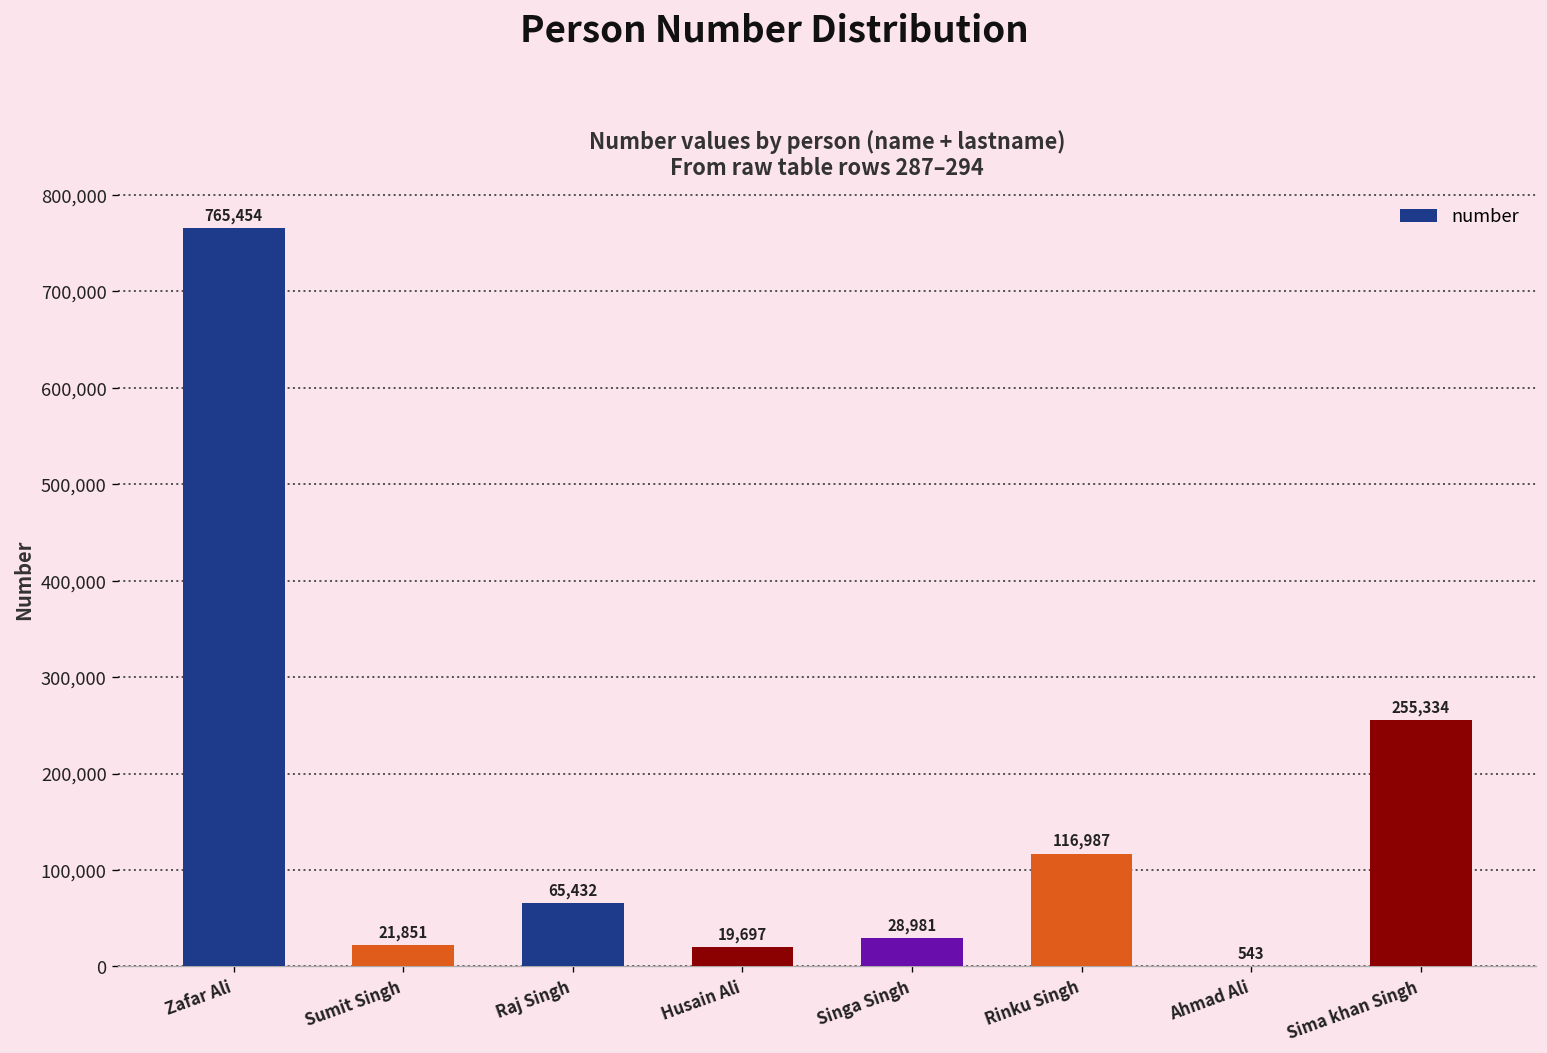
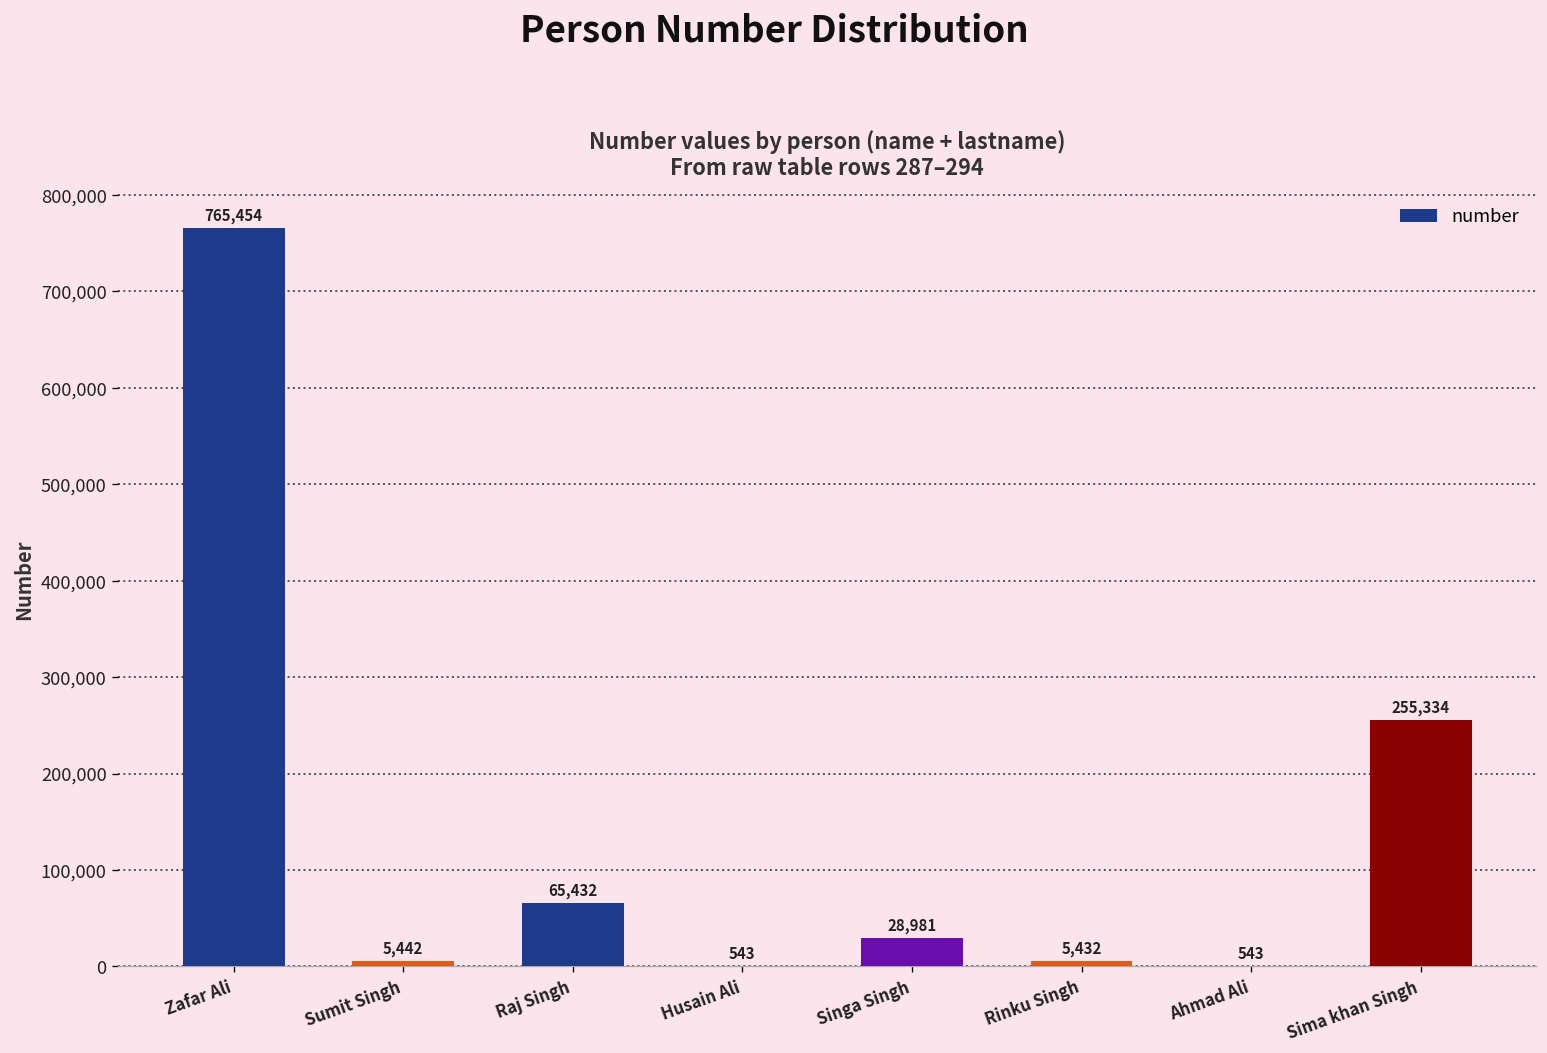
  {
    "Zafar Ali": "765,454",
-   "Sumit Singh": "21,851",
+   "Sumit Singh": "5,442",
    "Raj Singh": "65,432",
-   "Husain Ali": "19,697",
+   "Husain Ali": "543",
    "Singa Singh": "28,981",
-   "Rinku Singh": "116,987",
+   "Rinku Singh": "5,432",
    "Ahmad Ali": "543",
    "Sima khan Singh": "255,334"
  }
